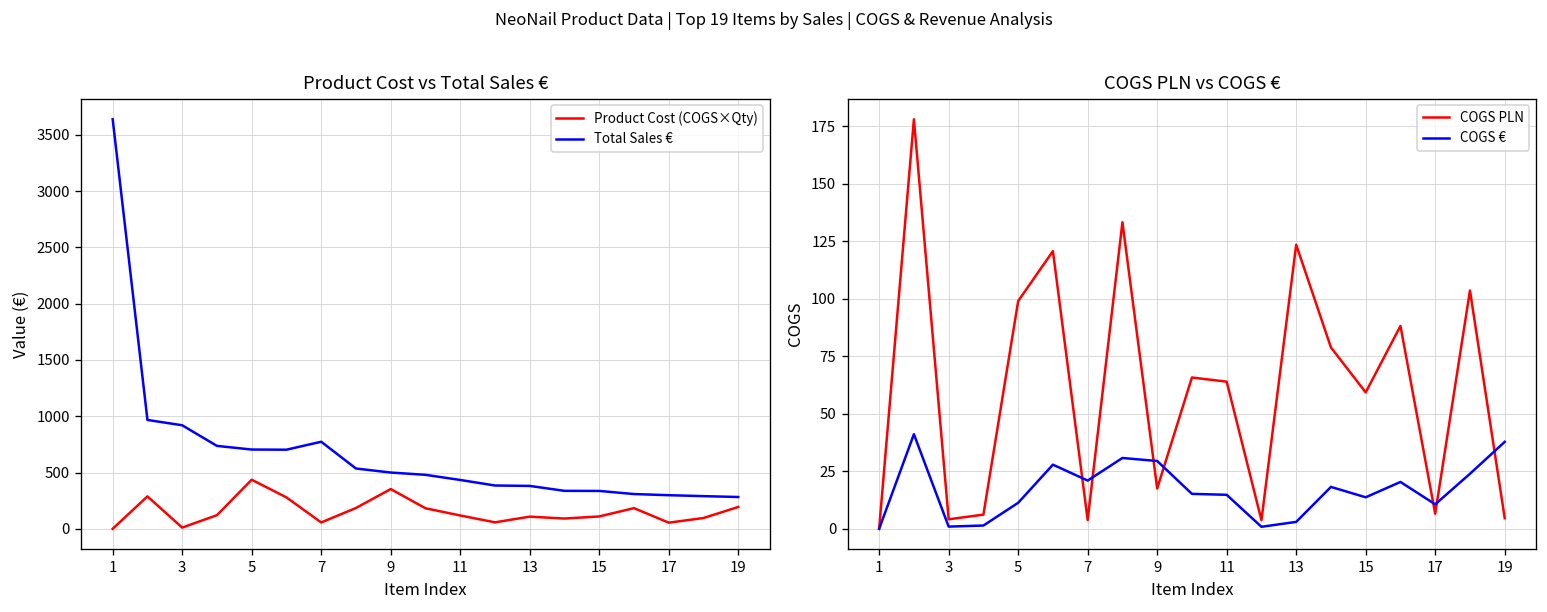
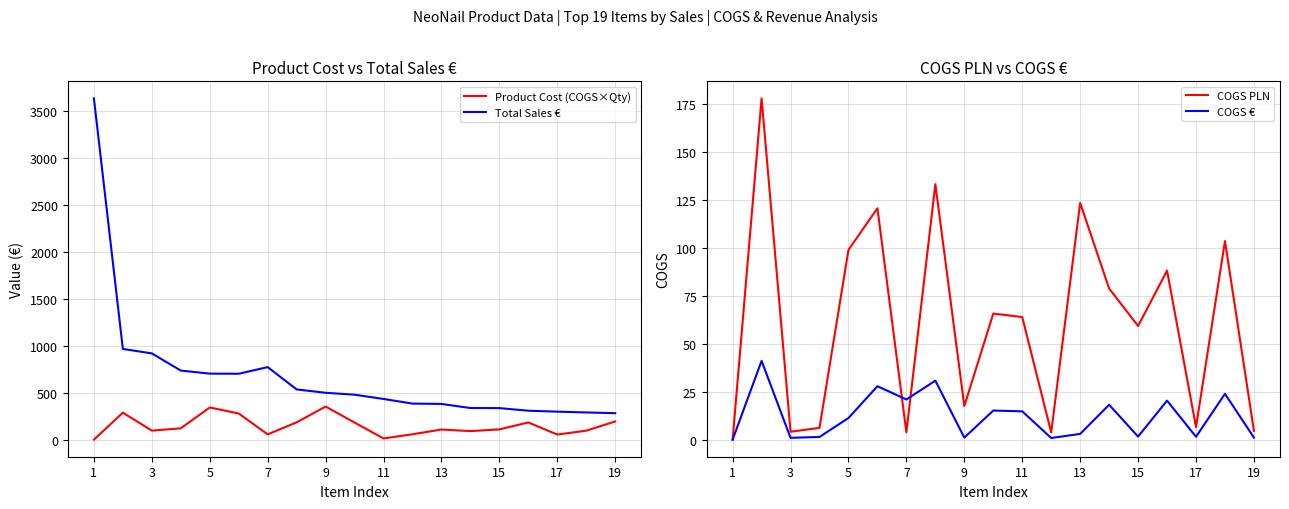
  {
    "Product Cost vs Total Sales €": {
      "Product Cost (COGS×Qty)": {
        "1": 0,
-       "3": 0,
-       "5": 400,
+       "3": 100,
+       "5": 300,
        "7": 100,
        "9": 400,
-       "11": 100,
+       "11": 0,
        "13": 100,
        "15": 100,
        "17": 100,
        "19": 200
      },
      "Total Sales €": {
        "1": 3600,
        "3": 900,
        "5": 700,
        "7": 800,
        "9": 500,
        "11": 400,
        "13": 400,
        "15": 300,
        "17": 300,
        "19": 300
      }
    },
    "COGS PLN vs COGS €": {
      "COGS PLN": {
        "3": 4,
        "5": 99,
        "7": 4,
        "9": 18,
        "11": 64,
        "13": 124,
        "15": 59,
        "17": 7,
        "19": 5
      },
      "COGS €": {
        "3": 1,
        "5": 11,
        "7": 21,
-       "9": 29,
+       "9": 1,
        "11": 15,
        "13": 3,
-       "15": 14,
-       "17": 11,
-       "19": 38
+       "15": 2,
+       "17": 2,
+       "19": 1
      }
    }
  }
